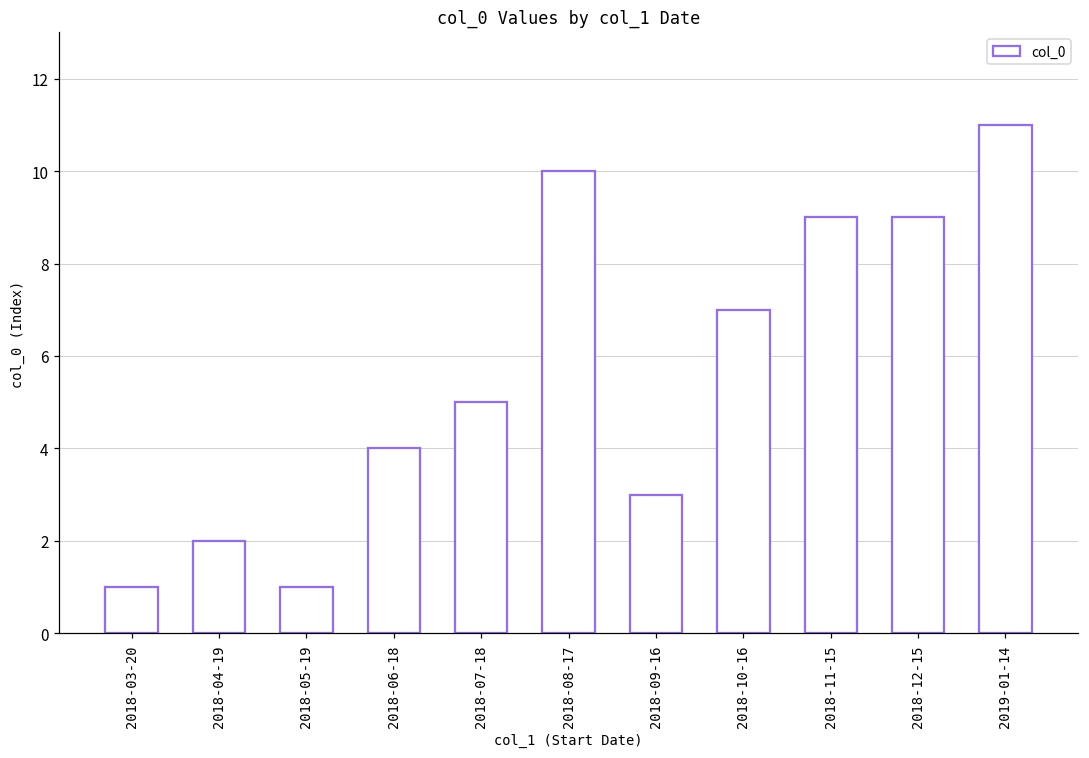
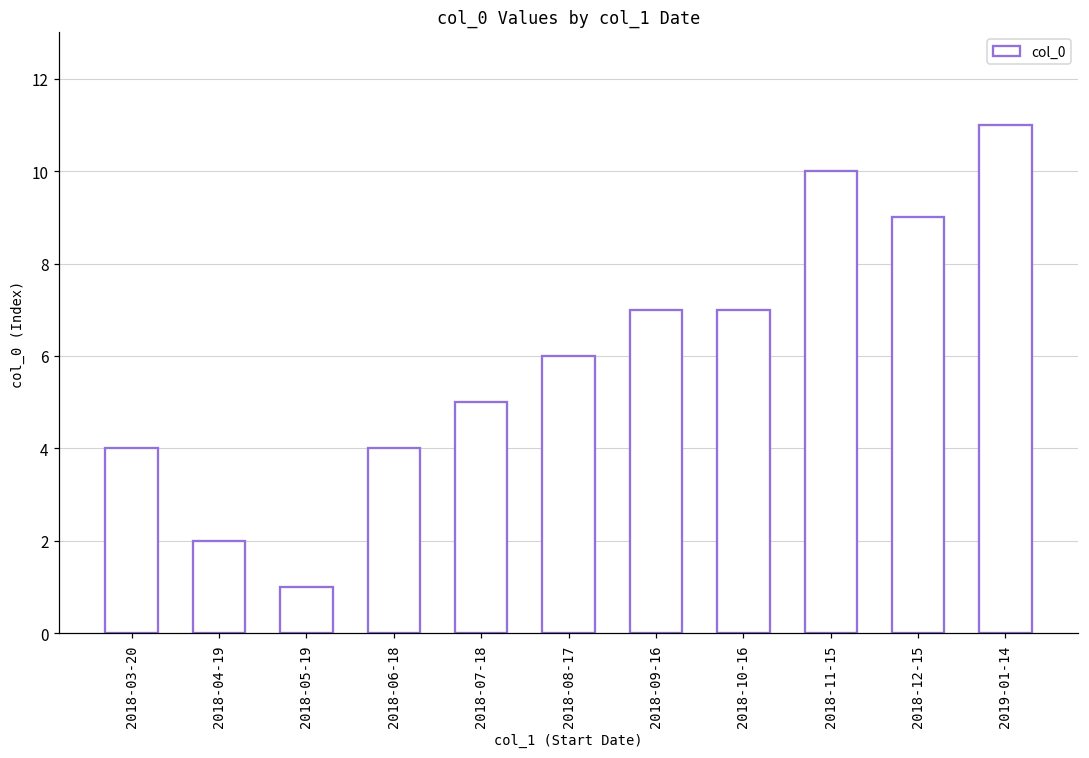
  {
-   "2018-03-20": 1,
+   "2018-03-20": 4,
    "2018-04-19": 2,
    "2018-05-19": 1,
    "2018-06-18": 4,
    "2018-07-18": 5,
-   "2018-08-17": 10,
-   "2018-09-16": 3,
+   "2018-08-17": 6,
+   "2018-09-16": 7,
    "2018-10-16": 7,
-   "2018-11-15": 9,
+   "2018-11-15": 10,
    "2018-12-15": 9,
    "2019-01-14": 11
  }
